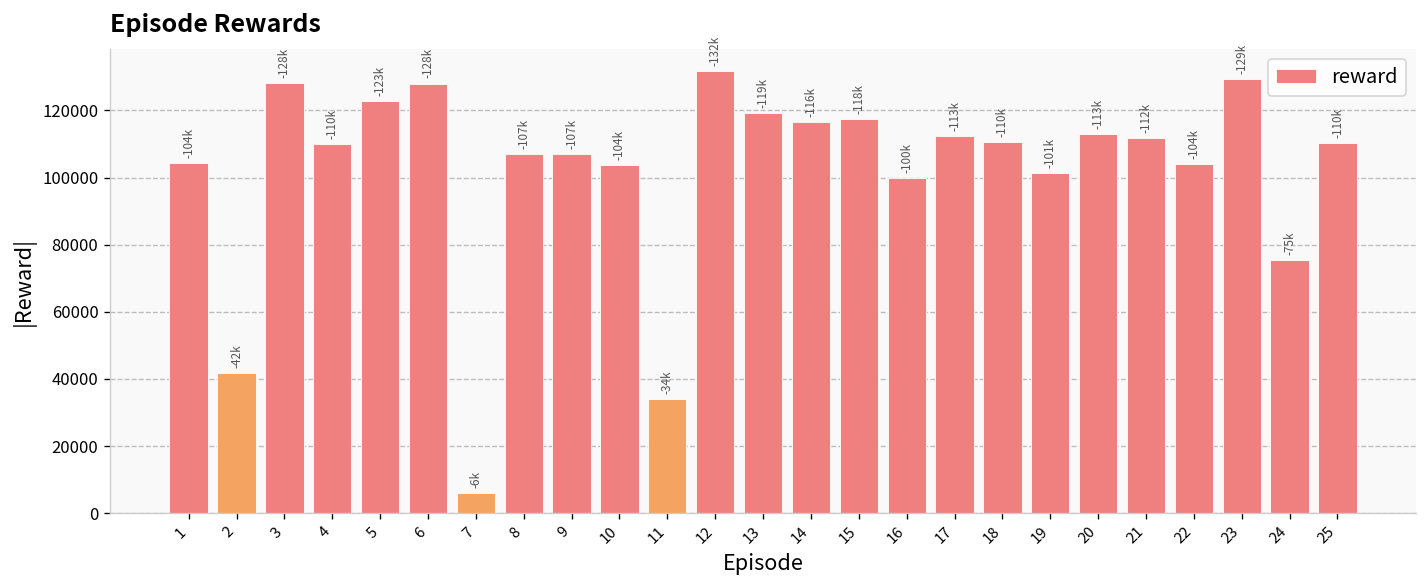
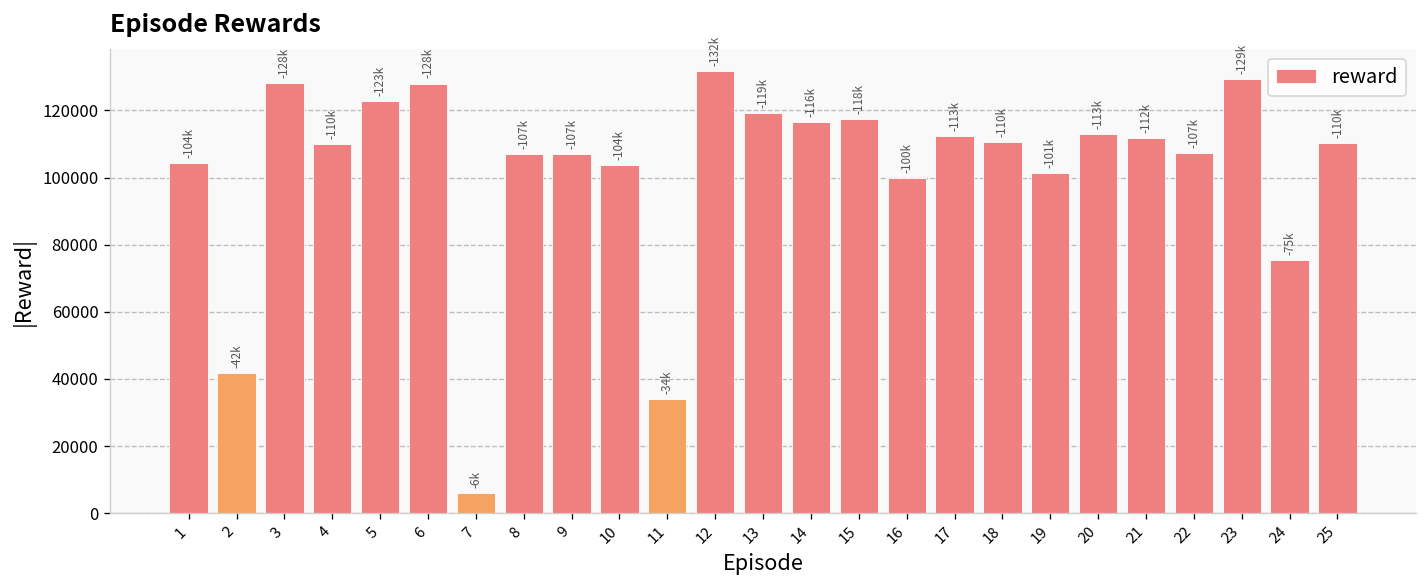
  {
-   "22": "-104k"
+   "22": "-107k"
  }
